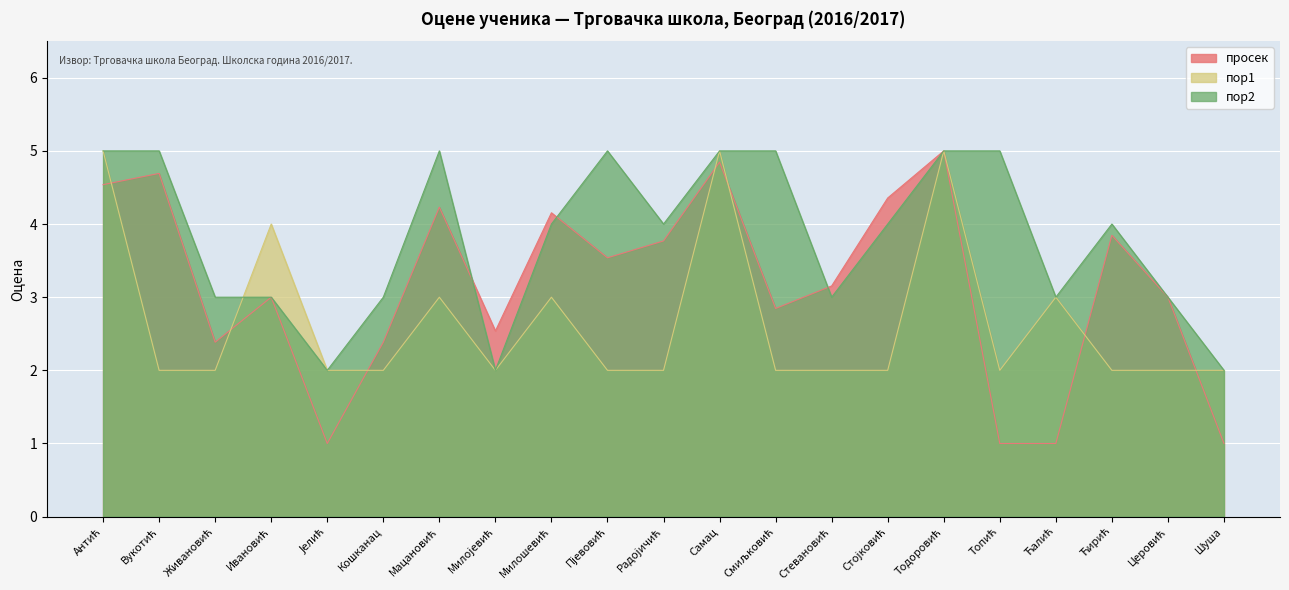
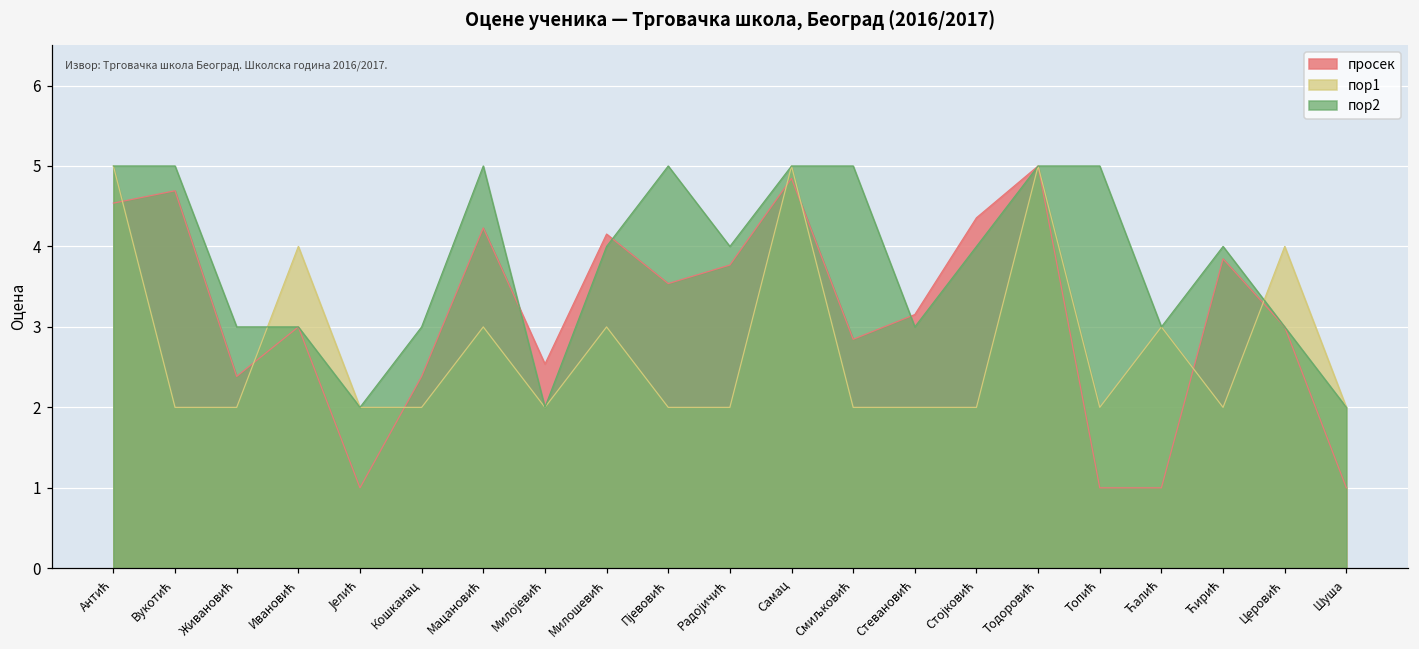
  {
    "просек": {
      "Антић": 4.5,
      "Вукотић": 4.7,
      "Живановић": 2.4,
      "Јелић": 1,
      "Кошканац": 2.4,
      "Мацановић": 4.2,
      "Милојевић": 2.5,
      "Милошевић": 4.2,
      "Пјевовић": 3.5,
      "Радојичић": 3.8,
      "Самац": 4.8,
      "Смиљковић": 2.8,
      "Стевановић": 3.2,
      "Стојковић": 4.4,
      "Топић": 1,
      "Ћалић": 1,
      "Ћирић": 3.8,
      "Шуша": 1
    },
    "пор1": {
      "Вукотић": 2,
      "Живановић": 2,
      "Ивановић": 4,
      "Кошканац": 2,
      "Мацановић": 3,
      "Милошевић": 3,
      "Пјевовић": 2,
      "Радојичић": 2,
      "Смиљковић": 2,
      "Стевановић": 2,
      "Стојковић": 2,
      "Топић": 2,
      "Ћирић": 2,
-     "Церовић": 2
+     "Церовић": 4
    },
    "пор2": {
      "Вукотић": 5,
      "Живановић": 3,
      "Кошканац": 3,
      "Мацановић": 5,
      "Милошевић": 4,
      "Пјевовић": 5,
      "Радојичић": 4,
      "Смиљковић": 5,
      "Стевановић": 3,
      "Стојковић": 4,
      "Топић": 5,
      "Ћирић": 4
    }
  }
